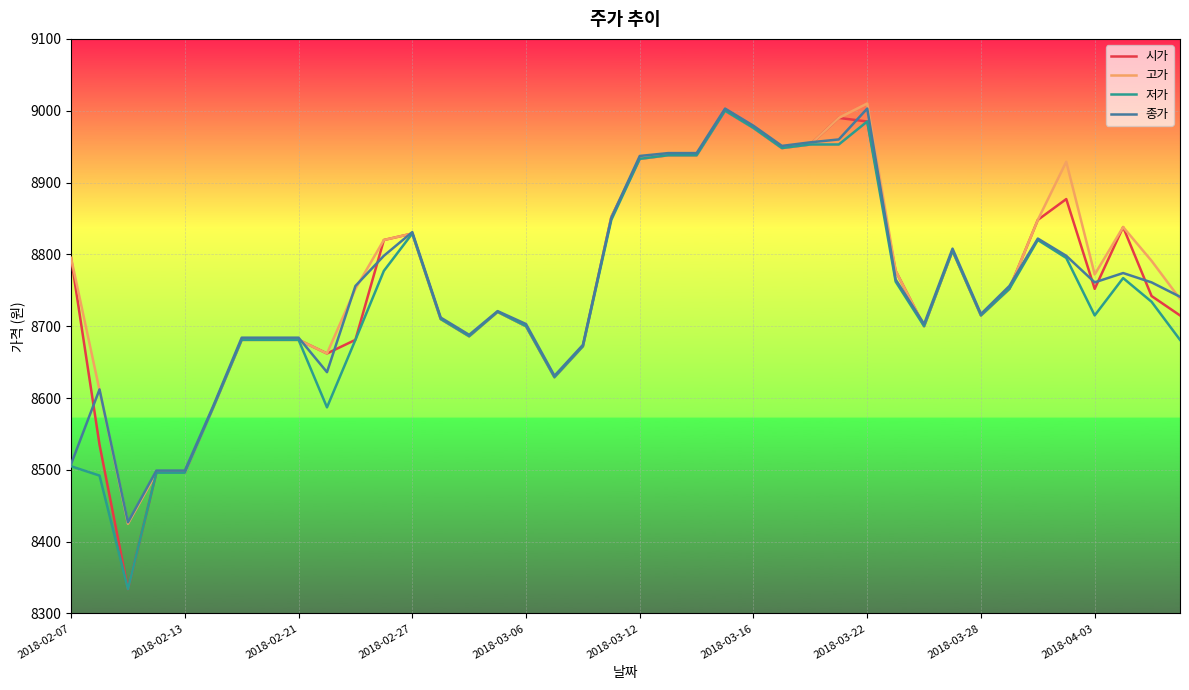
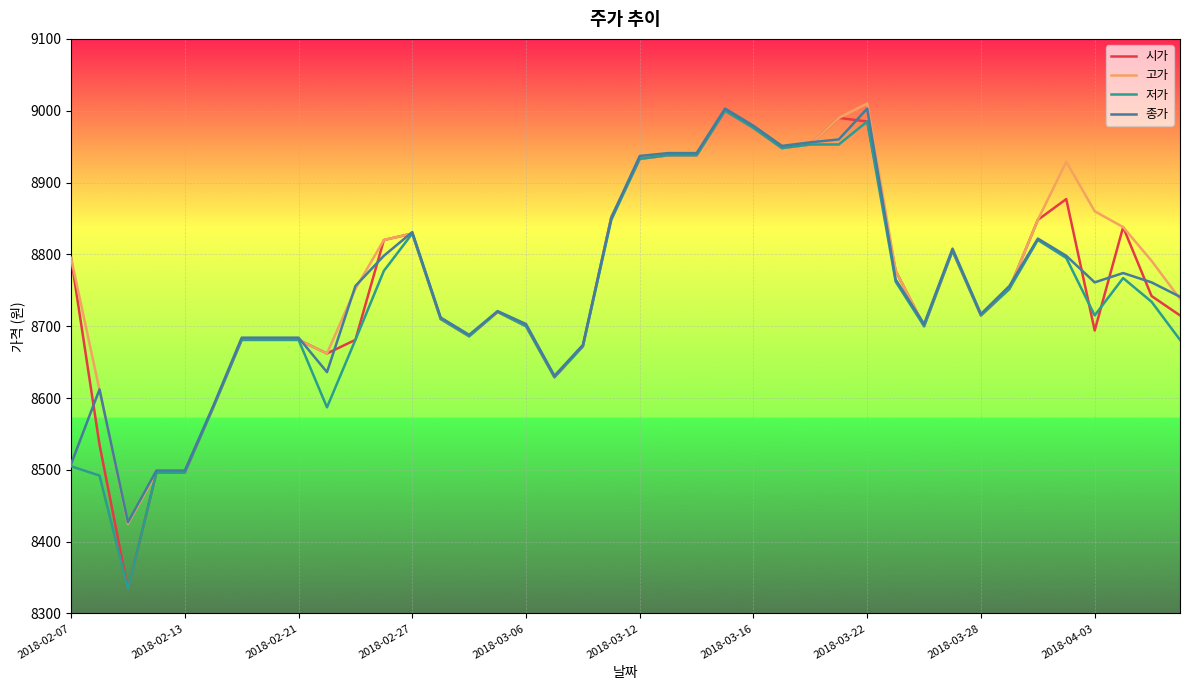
  {
    "시가": {
-     "2018-04-03": 8750
+     "2018-04-03": 8690
    },
    "고가": {
      "2018-03-22": 9010,
-     "2018-04-03": 8770
+     "2018-04-03": 8860
    }
  }
